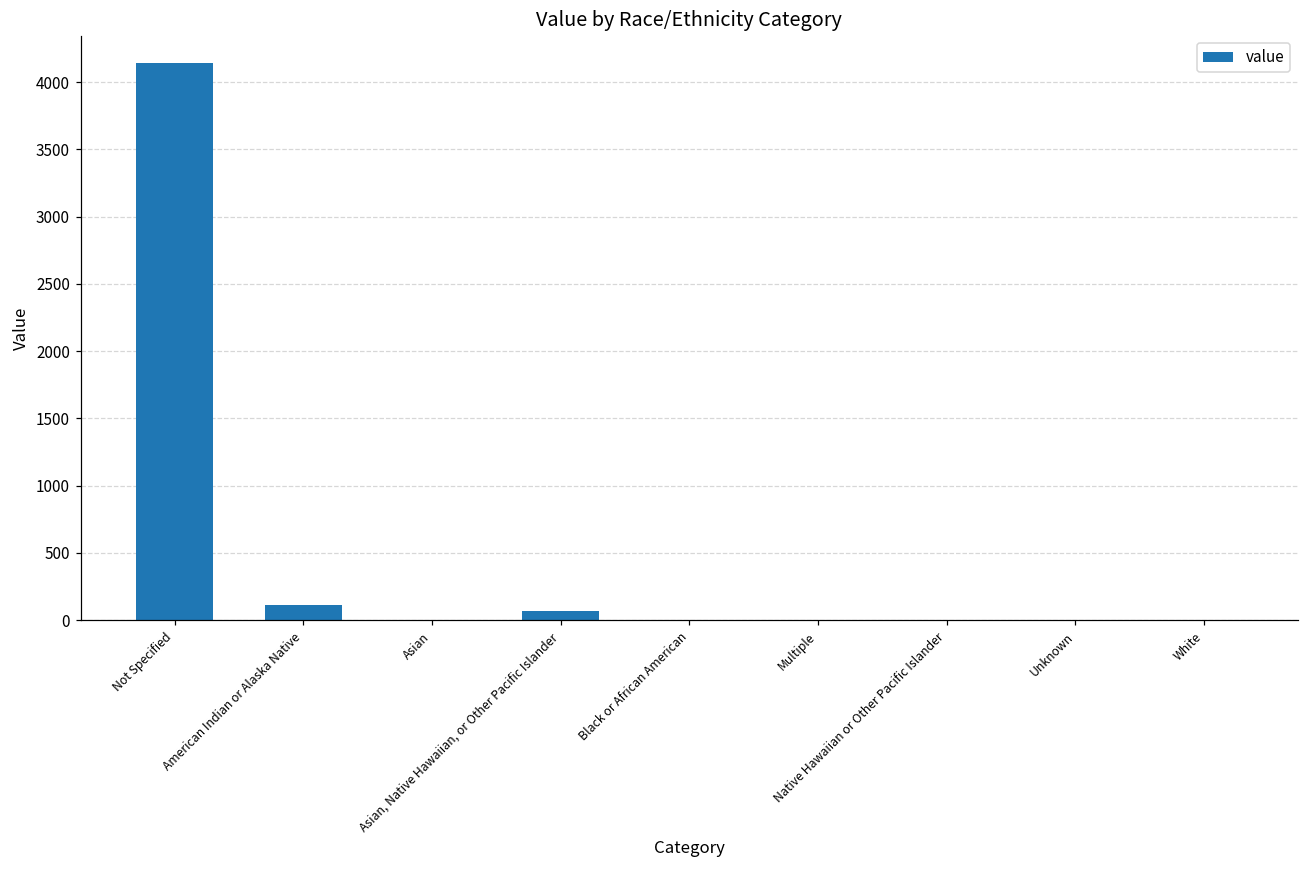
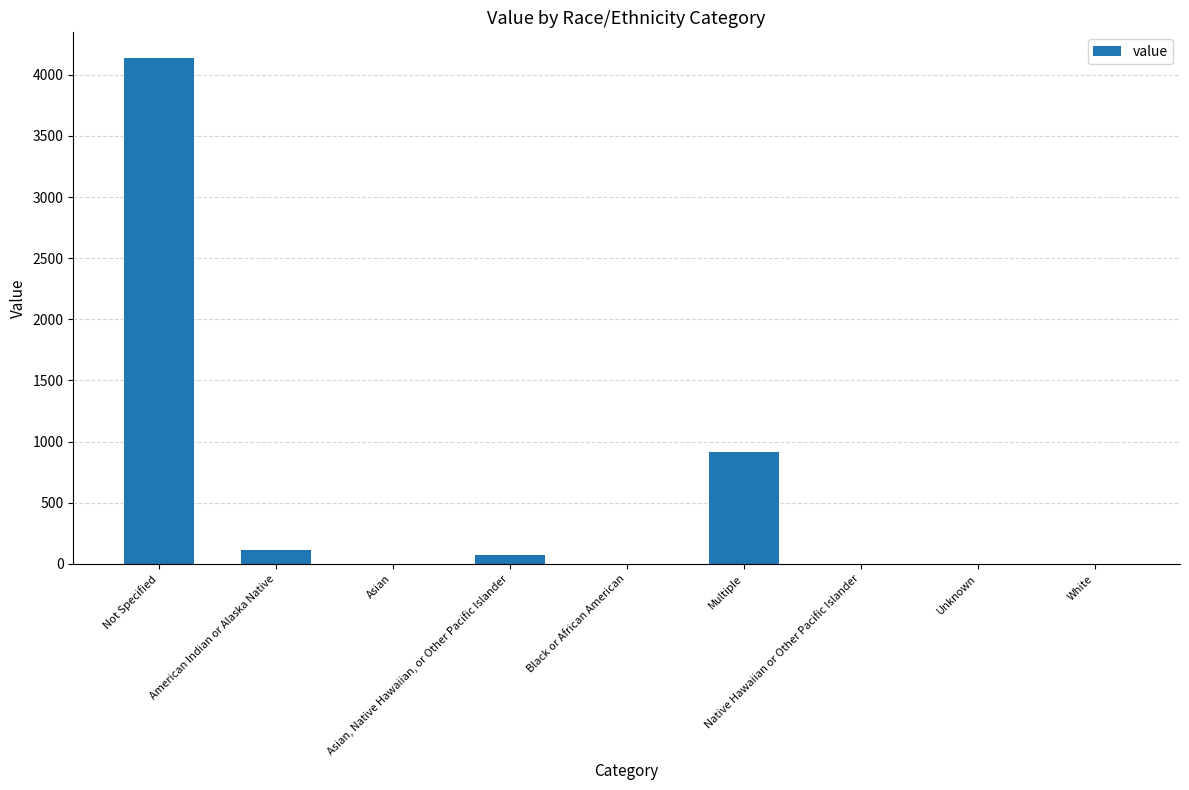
  {
    "Not Specified": 4140,
    "American Indian or Alaska Native": 120,
    "Asian": 0,
    "Asian, Native Hawaiian, or Other Pacific Islander": 70,
    "Black or African American": 0,
-   "Multiple": 0,
+   "Multiple": 920,
    "Native Hawaiian or Other Pacific Islander": 0,
    "Unknown": 0,
    "White": 0
  }
